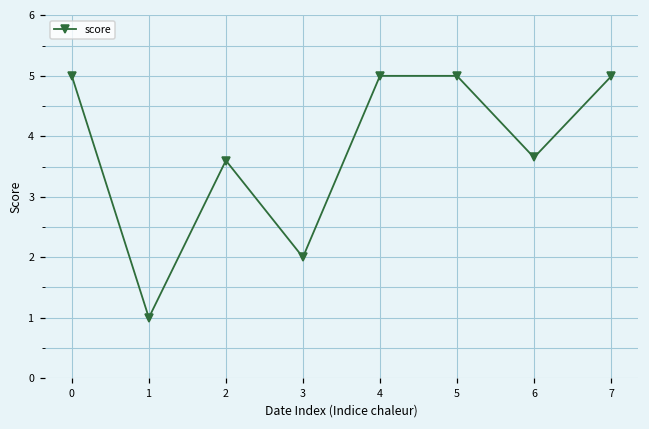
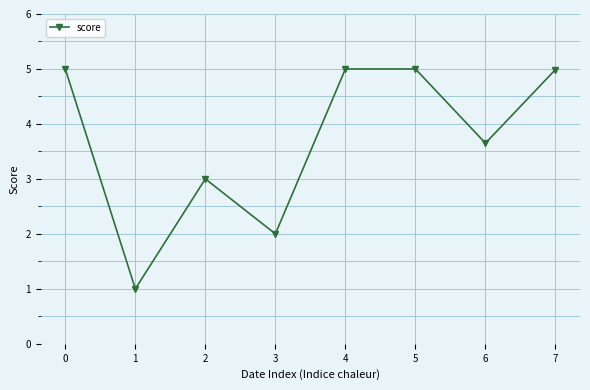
  {
    "0": 5.0,
    "1": 1.0,
-   "2": 3.6,
+   "2": 3.0,
    "3": 2.0,
    "4": 5.0,
    "5": 5.0,
    "6": 3.7,
    "7": 5.0
  }
